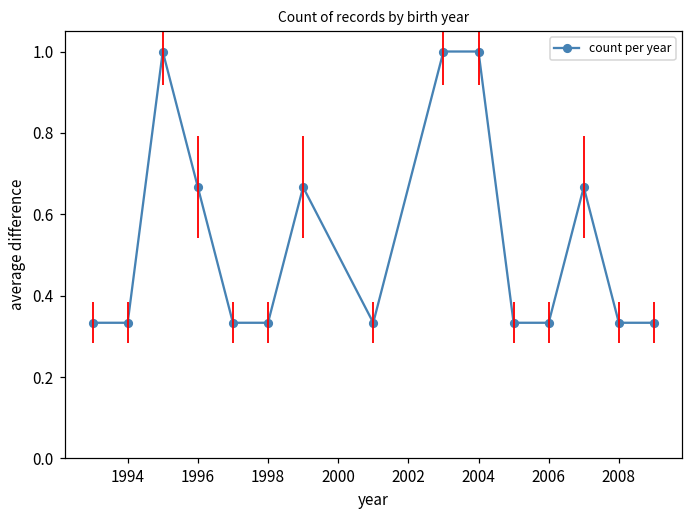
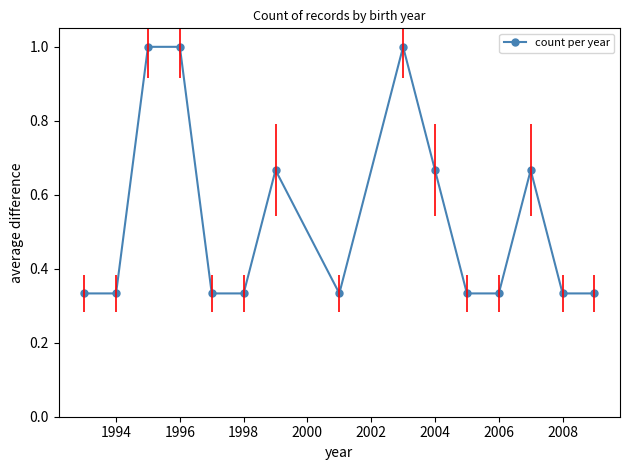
  {
    "1994": 0.33,
-   "1996": 0.67,
+   "1996": 1.00,
    "1998": 0.33,
-   "2004": 1.00,
+   "2004": 0.67,
    "2006": 0.33,
    "2008": 0.33
  }
